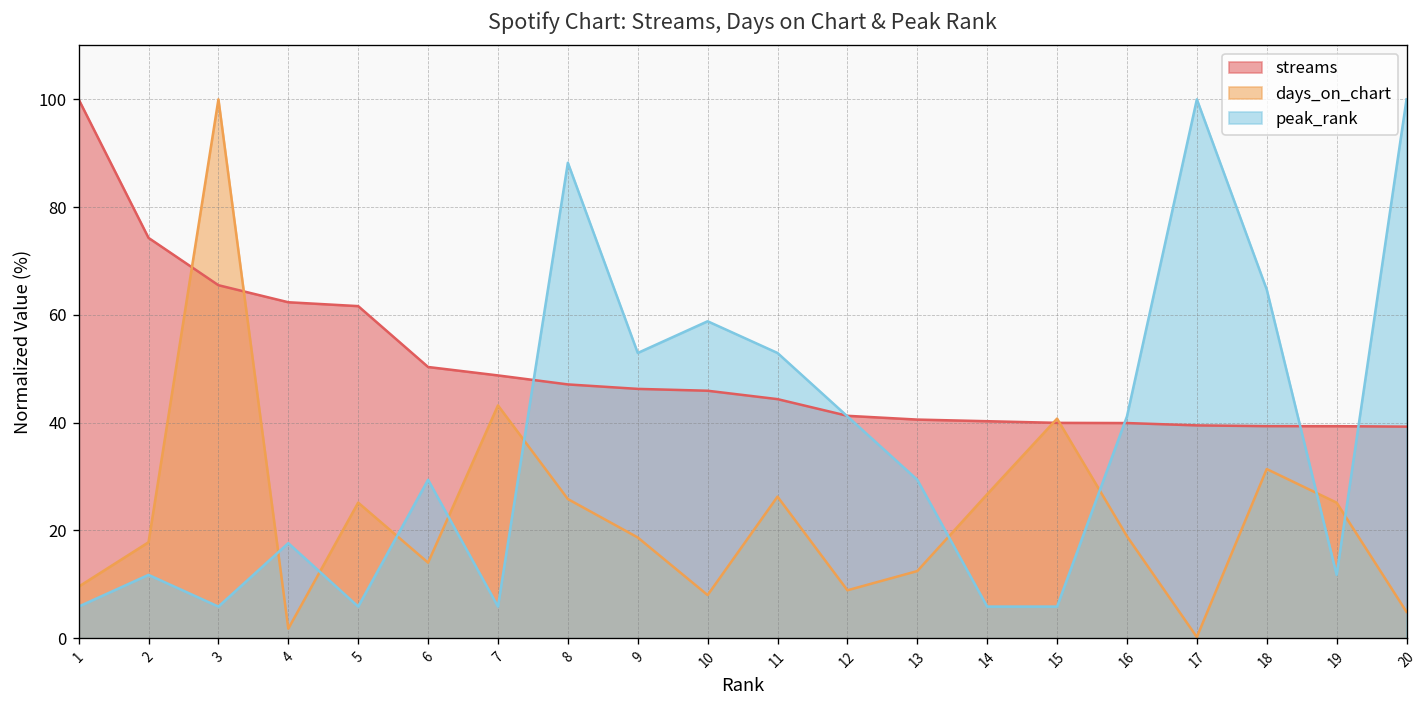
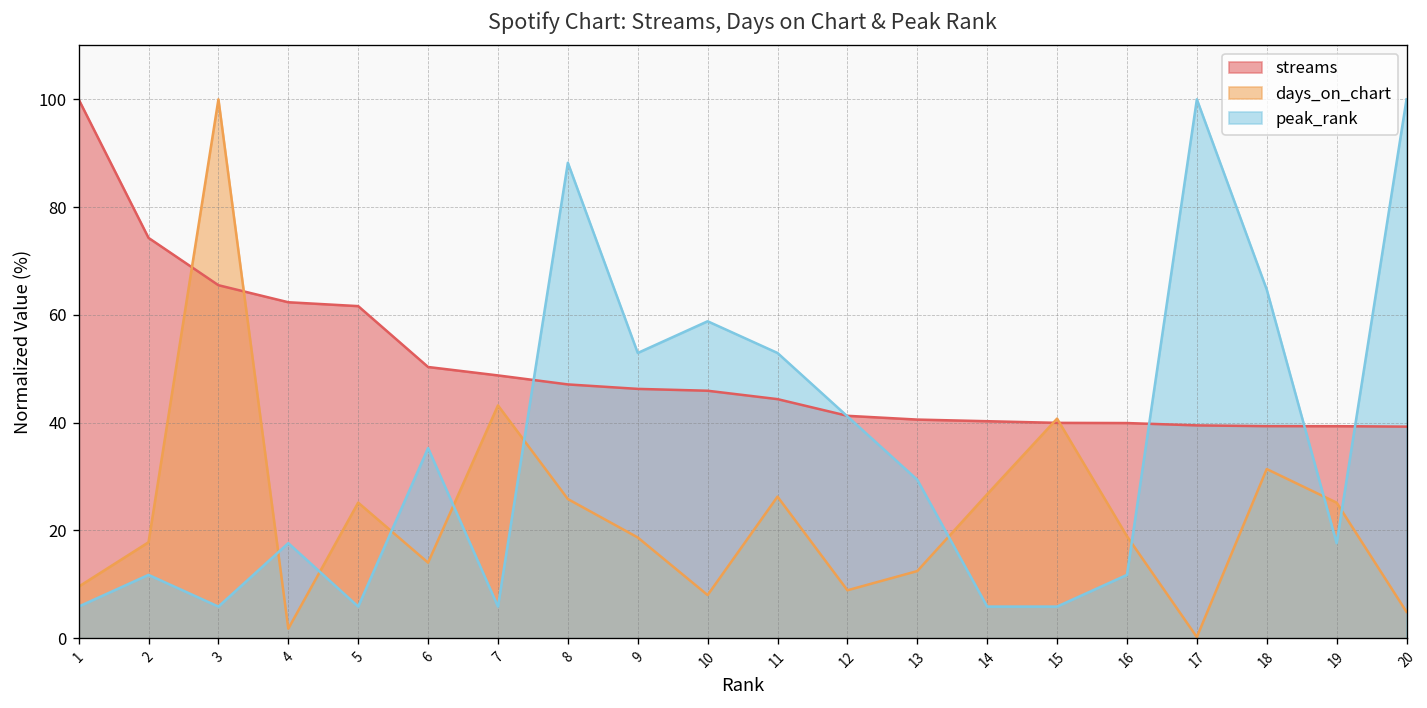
  {
    "peak_rank": {
      "1": 6,
      "2": 12,
      "3": 6,
      "4": 18,
      "5": 6,
-     "6": 29,
+     "6": 35,
      "7": 6,
      "8": 88,
      "9": 53,
      "10": 59,
      "11": 53,
      "13": 29,
      "14": 6,
      "15": 6,
-     "16": 41,
+     "16": 12,
      "17": 100,
      "18": 65,
-     "19": 12,
+     "19": 18,
      "20": 100
    }
  }
